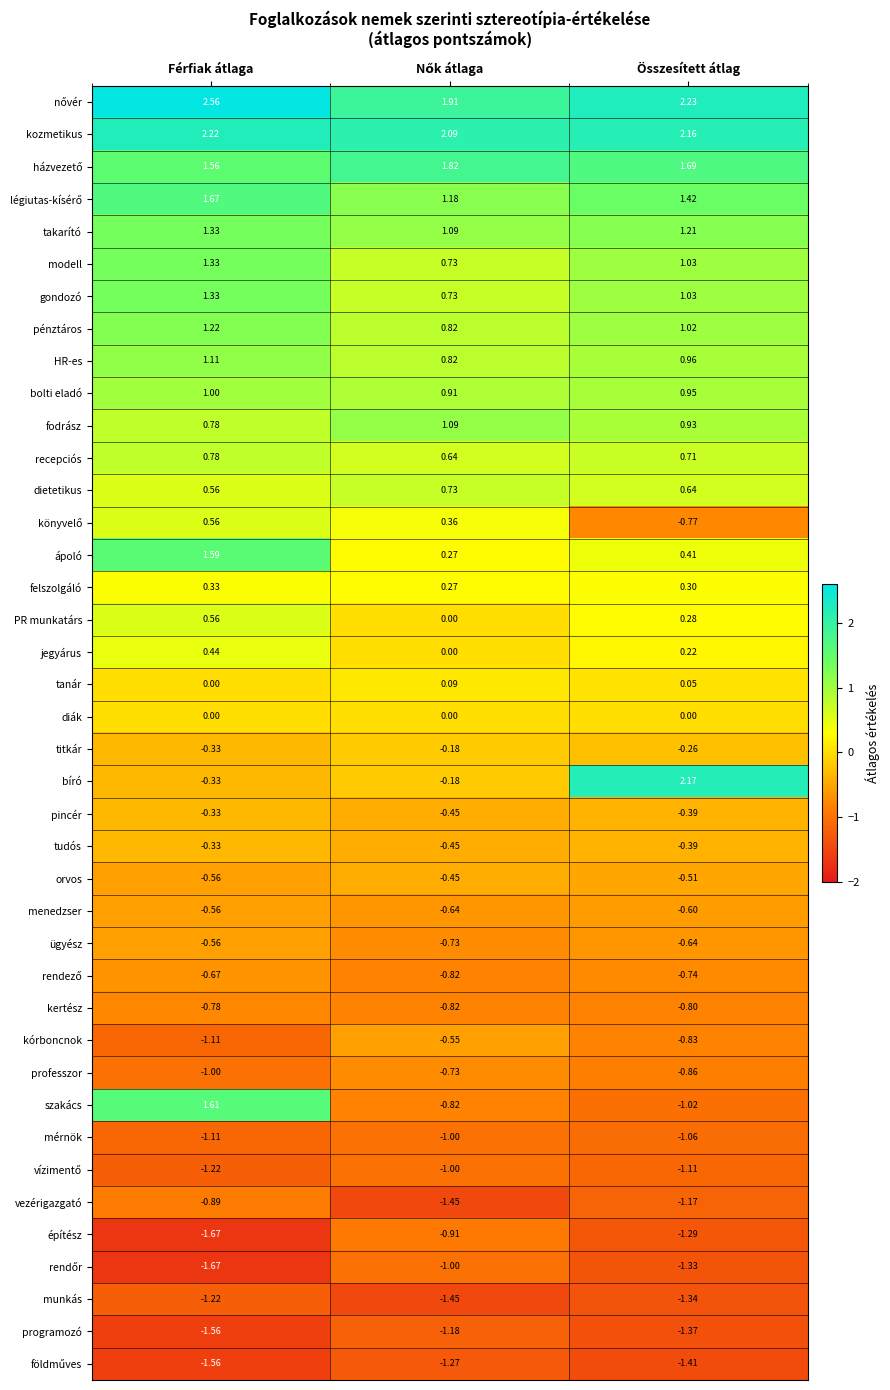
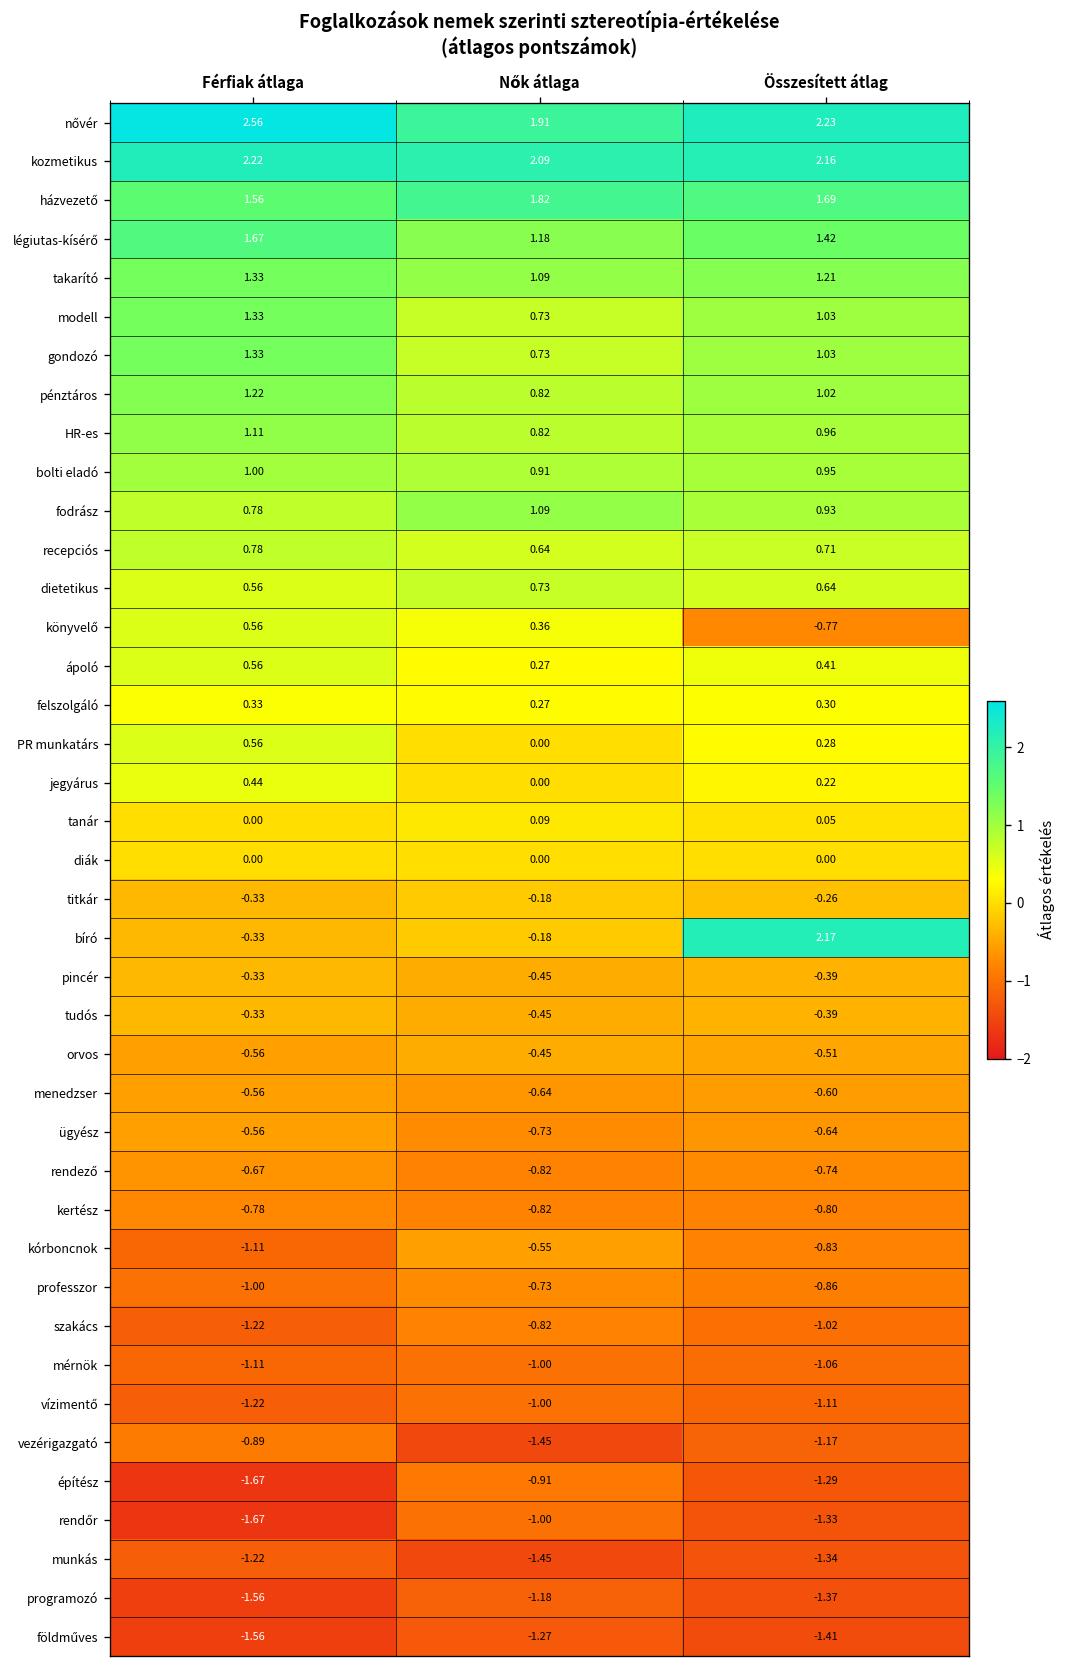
  {
    "nővér": {
      "Férfiak átlaga": 2.56,
      "Nők átlaga": 1.91,
      "Összesített átlag": 2.23
    },
    "kozmetikus": {
      "Férfiak átlaga": 2.22,
      "Nők átlaga": 2.09,
      "Összesített átlag": 2.16
    },
    "házvezető": {
      "Férfiak átlaga": 1.56,
      "Nők átlaga": 1.82,
      "Összesített átlag": 1.69
    },
    "légiutas-kísérő": {
      "Férfiak átlaga": 1.67,
      "Nők átlaga": 1.18,
      "Összesített átlag": 1.42
    },
    "takarító": {
      "Férfiak átlaga": 1.33,
      "Nők átlaga": 1.09,
      "Összesített átlag": 1.21
    },
    "modell": {
      "Férfiak átlaga": 1.33,
      "Nők átlaga": 0.73,
      "Összesített átlag": 1.03
    },
    "gondozó": {
      "Férfiak átlaga": 1.33,
      "Nők átlaga": 0.73,
      "Összesített átlag": 1.03
    },
    "pénztáros": {
      "Férfiak átlaga": 1.22,
      "Nők átlaga": 0.82,
      "Összesített átlag": 1.02
    },
    "HR-es": {
      "Férfiak átlaga": 1.11,
      "Nők átlaga": 0.82,
      "Összesített átlag": 0.96
    },
    "bolti eladó": {
      "Férfiak átlaga": 1.00,
      "Nők átlaga": 0.91,
      "Összesített átlag": 0.95
    },
    "fodrász": {
      "Férfiak átlaga": 0.78,
      "Nők átlaga": 1.09,
      "Összesített átlag": 0.93
    },
    "recepciós": {
      "Férfiak átlaga": 0.78,
      "Nők átlaga": 0.64,
      "Összesített átlag": 0.71
    },
    "dietetikus": {
      "Férfiak átlaga": 0.56,
      "Nők átlaga": 0.73,
      "Összesített átlag": 0.64
    },
    "könyvelő": {
      "Férfiak átlaga": 0.56,
      "Nők átlaga": 0.36,
      "Összesített átlag": -0.77
    },
    "ápoló": {
-     "Férfiak átlaga": 1.59,
+     "Férfiak átlaga": 0.56,
      "Nők átlaga": 0.27,
      "Összesített átlag": 0.41
    },
    "felszolgáló": {
      "Férfiak átlaga": 0.33,
      "Nők átlaga": 0.27,
      "Összesített átlag": 0.30
    },
    "PR munkatárs": {
      "Férfiak átlaga": 0.56,
      "Nők átlaga": 0.00,
      "Összesített átlag": 0.28
    },
    "jegyárus": {
      "Férfiak átlaga": 0.44,
      "Nők átlaga": 0.00,
      "Összesített átlag": 0.22
    },
    "tanár": {
      "Férfiak átlaga": 0.00,
      "Nők átlaga": 0.09,
      "Összesített átlag": 0.05
    },
    "diák": {
      "Férfiak átlaga": 0.00,
      "Nők átlaga": 0.00,
      "Összesített átlag": 0.00
    },
    "titkár": {
      "Férfiak átlaga": -0.33,
      "Nők átlaga": -0.18,
      "Összesített átlag": -0.26
    },
    "bíró": {
      "Férfiak átlaga": -0.33,
      "Nők átlaga": -0.18,
      "Összesített átlag": 2.17
    },
    "pincér": {
      "Férfiak átlaga": -0.33,
      "Nők átlaga": -0.45,
      "Összesített átlag": -0.39
    },
    "tudós": {
      "Férfiak átlaga": -0.33,
      "Nők átlaga": -0.45,
      "Összesített átlag": -0.39
    },
    "orvos": {
      "Férfiak átlaga": -0.56,
      "Nők átlaga": -0.45,
      "Összesített átlag": -0.51
    },
    "menedzser": {
      "Férfiak átlaga": -0.56,
      "Nők átlaga": -0.64,
      "Összesített átlag": -0.60
    },
    "ügyész": {
      "Férfiak átlaga": -0.56,
      "Nők átlaga": -0.73,
      "Összesített átlag": -0.64
    },
    "rendező": {
      "Férfiak átlaga": -0.67,
      "Nők átlaga": -0.82,
      "Összesített átlag": -0.74
    },
    "kertész": {
      "Férfiak átlaga": -0.78,
      "Nők átlaga": -0.82,
      "Összesített átlag": -0.80
    },
    "kórboncnok": {
      "Férfiak átlaga": -1.11,
      "Nők átlaga": -0.55,
      "Összesített átlag": -0.83
    },
    "professzor": {
      "Férfiak átlaga": -1.00,
      "Nők átlaga": -0.73,
      "Összesített átlag": -0.86
    },
    "szakács": {
-     "Férfiak átlaga": 1.61,
+     "Férfiak átlaga": -1.22,
      "Nők átlaga": -0.82,
      "Összesített átlag": -1.02
    },
    "mérnök": {
      "Férfiak átlaga": -1.11,
      "Nők átlaga": -1.00,
      "Összesített átlag": -1.06
    },
    "vízimentő": {
      "Férfiak átlaga": -1.22,
      "Nők átlaga": -1.00,
      "Összesített átlag": -1.11
    },
    "vezérigazgató": {
      "Férfiak átlaga": -0.89,
      "Nők átlaga": -1.45,
      "Összesített átlag": -1.17
    },
    "építész": {
      "Férfiak átlaga": -1.67,
      "Nők átlaga": -0.91,
      "Összesített átlag": -1.29
    },
    "rendőr": {
      "Férfiak átlaga": -1.67,
      "Nők átlaga": -1.00,
      "Összesített átlag": -1.33
    },
    "munkás": {
      "Férfiak átlaga": -1.22,
      "Nők átlaga": -1.45,
      "Összesített átlag": -1.34
    },
    "programozó": {
      "Férfiak átlaga": -1.56,
      "Nők átlaga": -1.18,
      "Összesített átlag": -1.37
    },
    "földműves": {
      "Férfiak átlaga": -1.56,
      "Nők átlaga": -1.27,
      "Összesített átlag": -1.41
    }
  }
